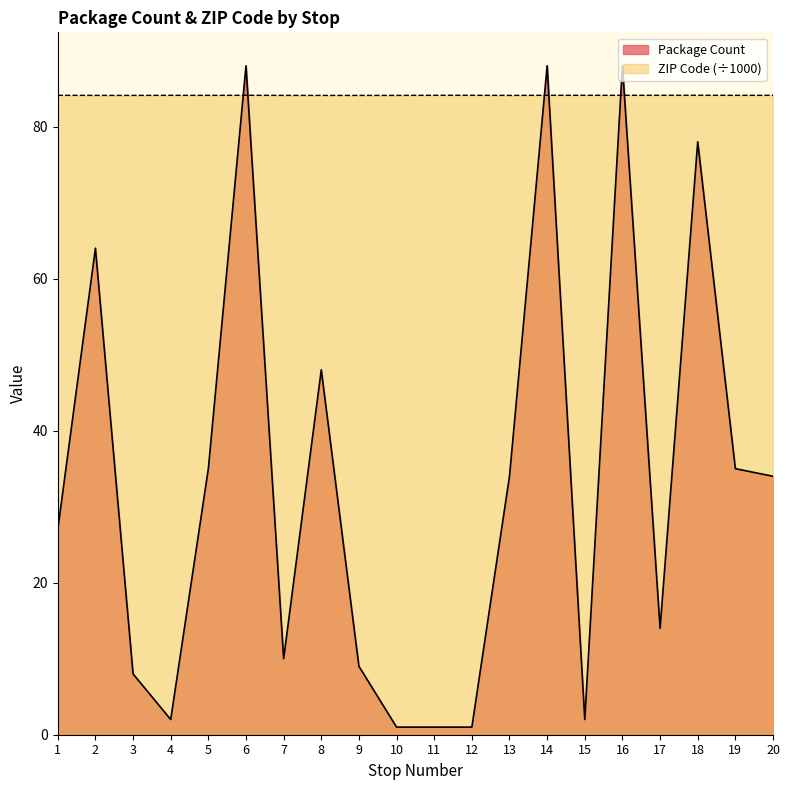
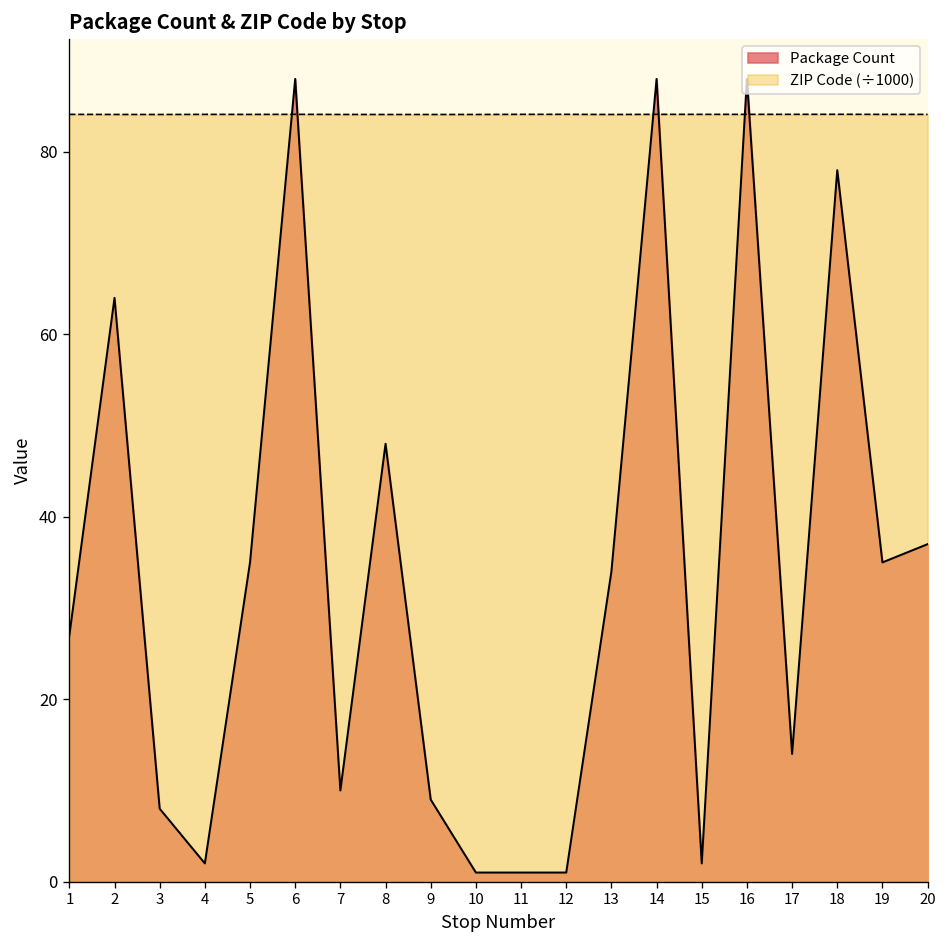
  {
    "Package Count": {
      "1": 27,
      "2": 64,
      "3": 8,
      "4": 2,
      "5": 35,
      "6": 88,
      "7": 10,
      "8": 48,
      "9": 9,
      "10": 1,
      "11": 1,
      "12": 1,
      "13": 34,
      "14": 88,
      "15": 2,
      "17": 14,
      "18": 78,
      "19": 35,
-     "20": 34
+     "20": 37
    },
    "ZIP Code (÷1000)": {
      "1": 84,
      "2": 84,
      "3": 84,
      "4": 84,
      "5": 84,
      "6": 84,
      "7": 84,
      "8": 84,
      "9": 84,
      "10": 84,
      "11": 84,
      "12": 84,
      "13": 84,
      "14": 84,
      "15": 84,
      "16": 84,
      "17": 84,
      "18": 84,
      "19": 84,
      "20": 84
    }
  }
